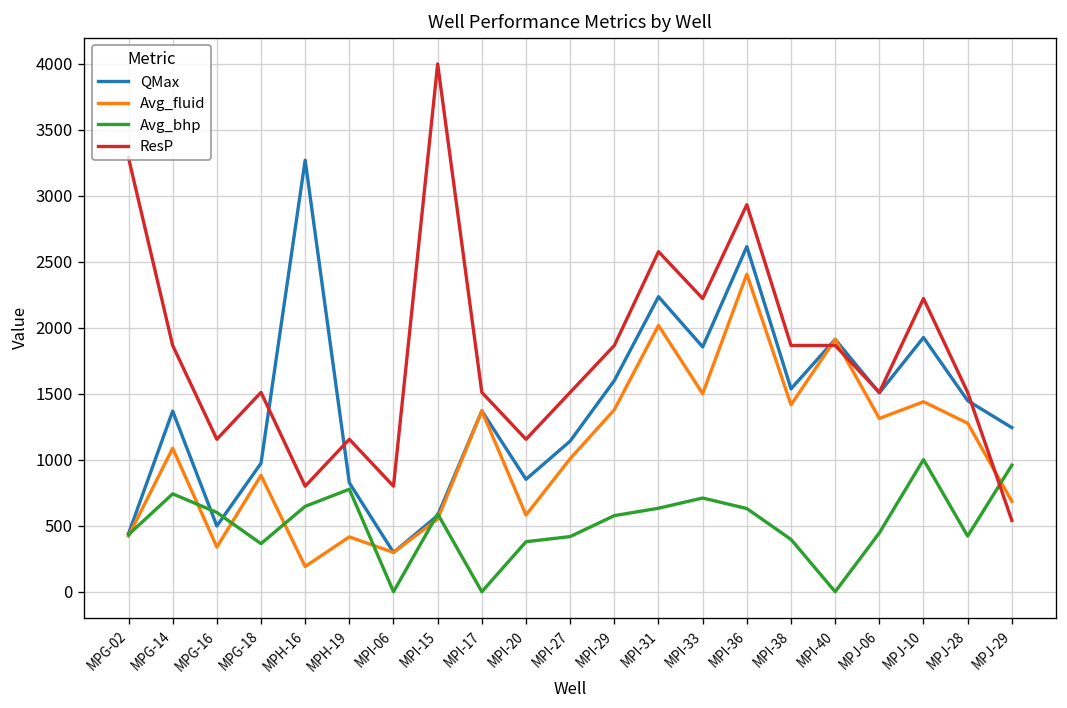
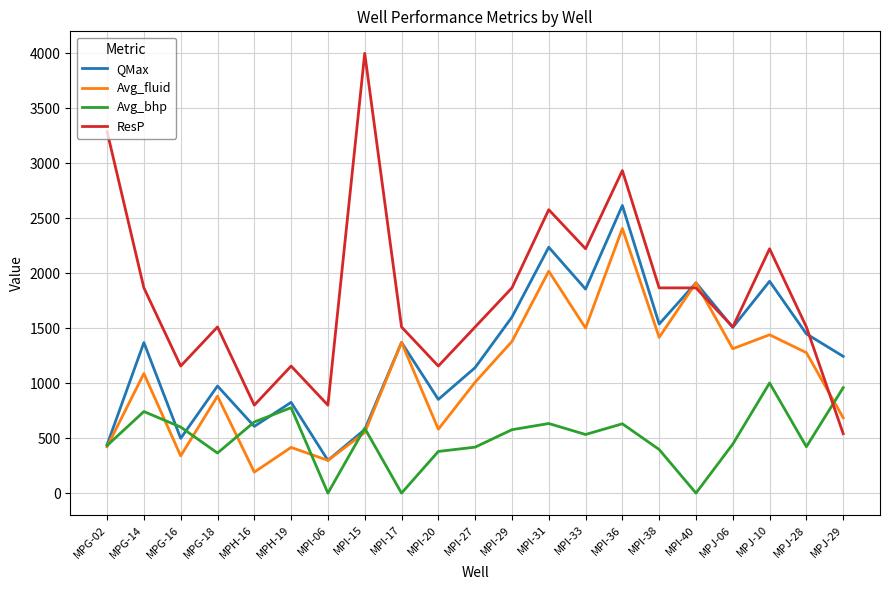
  {
    "QMax": {
      "MPG-14": 1370,
      "MPG-16": 500,
      "MPG-18": 970,
-     "MPH-16": 3270,
+     "MPH-16": 610,
      "MPH-19": 830,
      "MPI-20": 850,
      "MPI-27": 1140,
      "MPI-29": 1600,
      "MPI-31": 2240,
      "MPI-33": 1860,
      "MPI-36": 2620,
      "MPI-38": 1540,
      "MPJ-10": 1930,
      "MPJ-28": 1450,
      "MPJ-29": 1240
    },
    "Avg_fluid": {
      "MPG-14": 1090,
      "MPG-16": 340,
      "MPG-18": 880,
      "MPH-16": 190,
      "MPH-19": 420,
      "MPI-15": 550,
      "MPI-20": 580,
      "MPI-27": 1010,
      "MPI-29": 1380,
      "MPI-31": 2020,
      "MPI-33": 1500,
      "MPI-36": 2410,
      "MPI-38": 1420,
      "MPJ-06": 1310,
      "MPJ-10": 1440,
      "MPJ-28": 1280,
      "MPJ-29": 690
    },
    "Avg_bhp": {
      "MPG-14": 740,
      "MPG-16": 600,
      "MPG-18": 360,
      "MPH-16": 650,
      "MPH-19": 780,
      "MPI-06": 0,
      "MPI-17": 0,
      "MPI-20": 380,
      "MPI-27": 420,
      "MPI-29": 580,
      "MPI-31": 630,
-     "MPI-33": 710,
+     "MPI-33": 530,
      "MPI-36": 630,
      "MPI-38": 400,
      "MPI-40": 0,
      "MPJ-06": 450,
      "MPJ-10": 1000,
      "MPJ-28": 420,
      "MPJ-29": 960
    },
    "ResP": {
      "MPG-14": 1870,
      "MPG-16": 1160,
      "MPG-18": 1510,
      "MPH-16": 800,
      "MPH-19": 1160,
      "MPI-06": 800,
      "MPI-15": 4000,
      "MPI-17": 1510,
      "MPI-20": 1160,
      "MPI-27": 1510,
      "MPI-29": 1870,
      "MPI-31": 2580,
      "MPI-33": 2220,
      "MPI-36": 2930,
      "MPI-38": 1870,
      "MPI-40": 1870,
      "MPJ-10": 2220,
      "MPJ-28": 1510,
      "MPJ-29": 540
    }
  }
